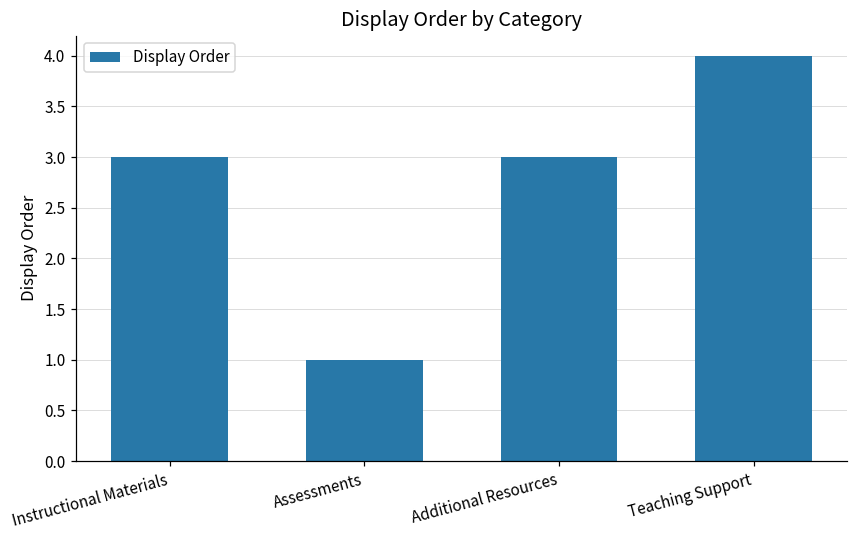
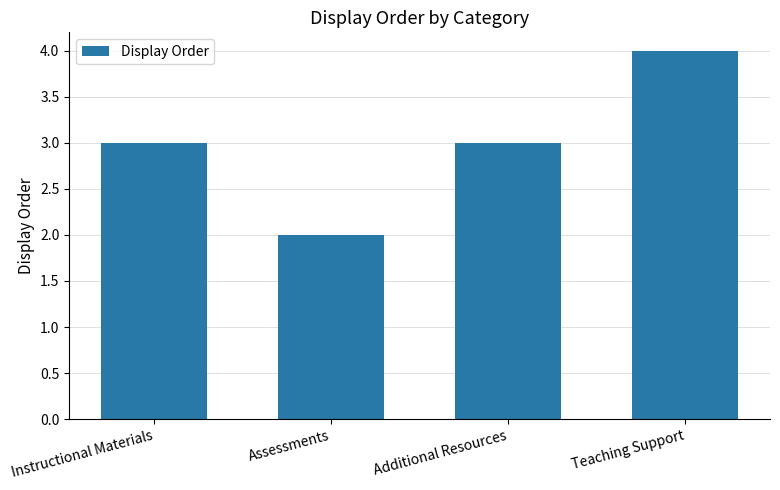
  {
    "Instructional Materials": 3,
-   "Assessments": 1,
+   "Assessments": 2,
    "Additional Resources": 3,
    "Teaching Support": 4
  }
